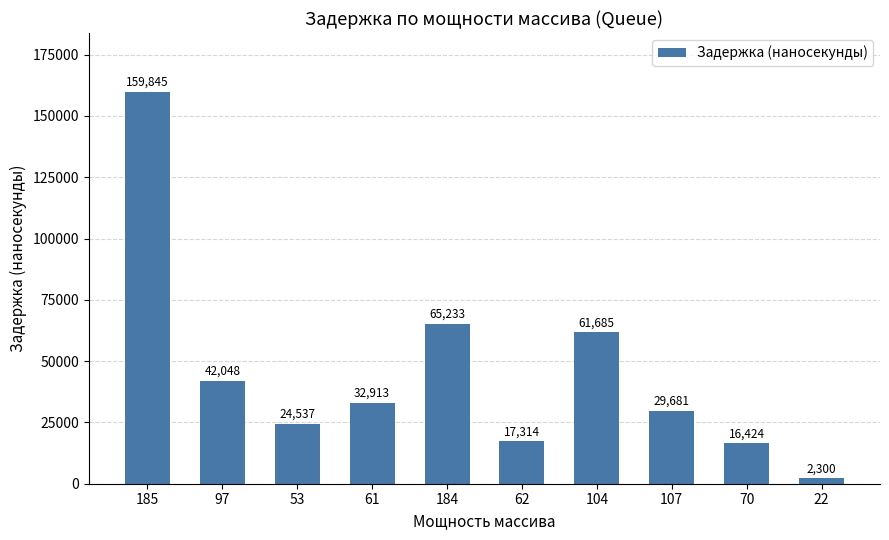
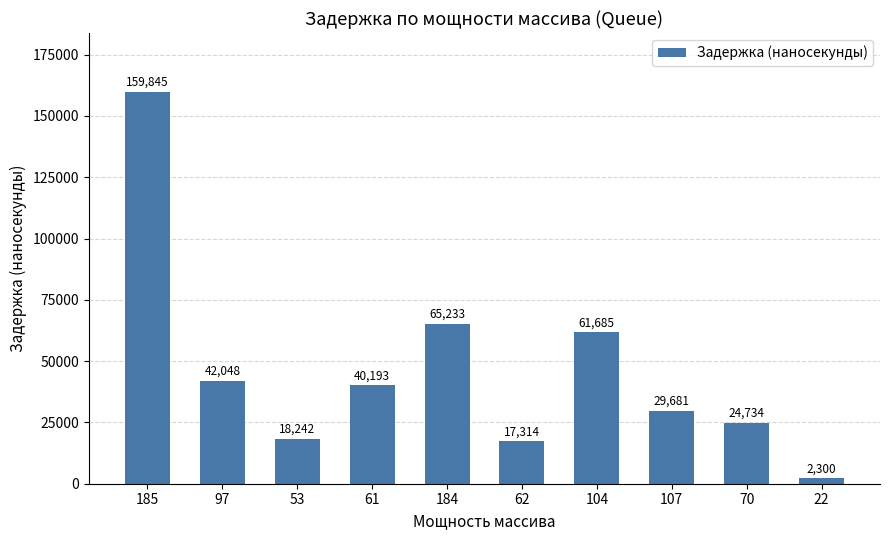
  {
    "185": "159,845",
    "97": "42,048",
-   "53": "24,537",
-   "61": "32,913",
+   "53": "18,242",
+   "61": "40,193",
    "184": "65,233",
    "62": "17,314",
    "104": "61,685",
    "107": "29,681",
-   "70": "16,424",
+   "70": "24,734",
    "22": "2,300"
  }
